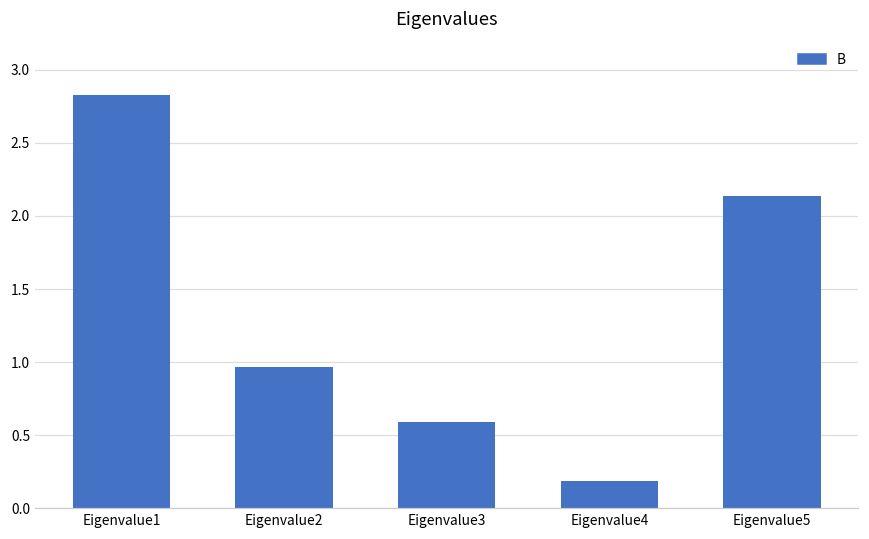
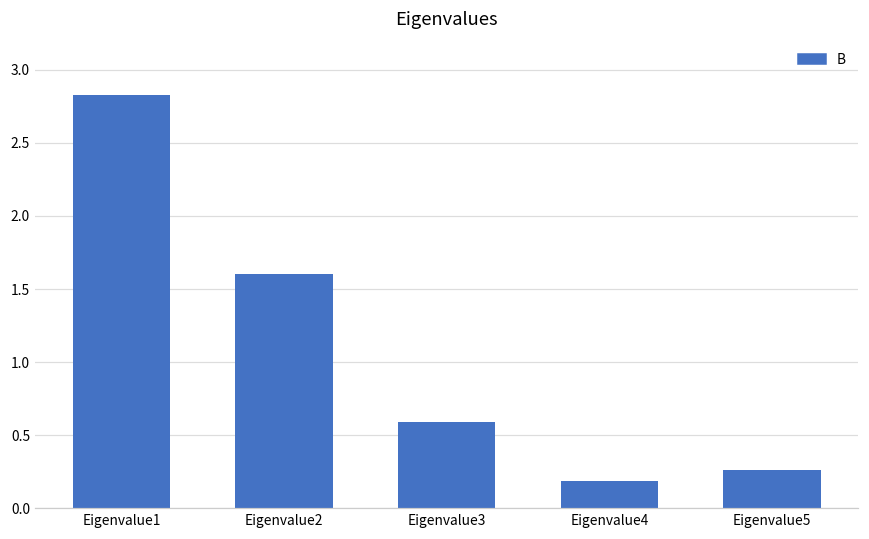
  {
    "Eigenvalue1": 2.83,
-   "Eigenvalue2": 0.97,
+   "Eigenvalue2": 1.60,
    "Eigenvalue3": 0.59,
    "Eigenvalue4": 0.19,
-   "Eigenvalue5": 2.14
+   "Eigenvalue5": 0.26
  }
